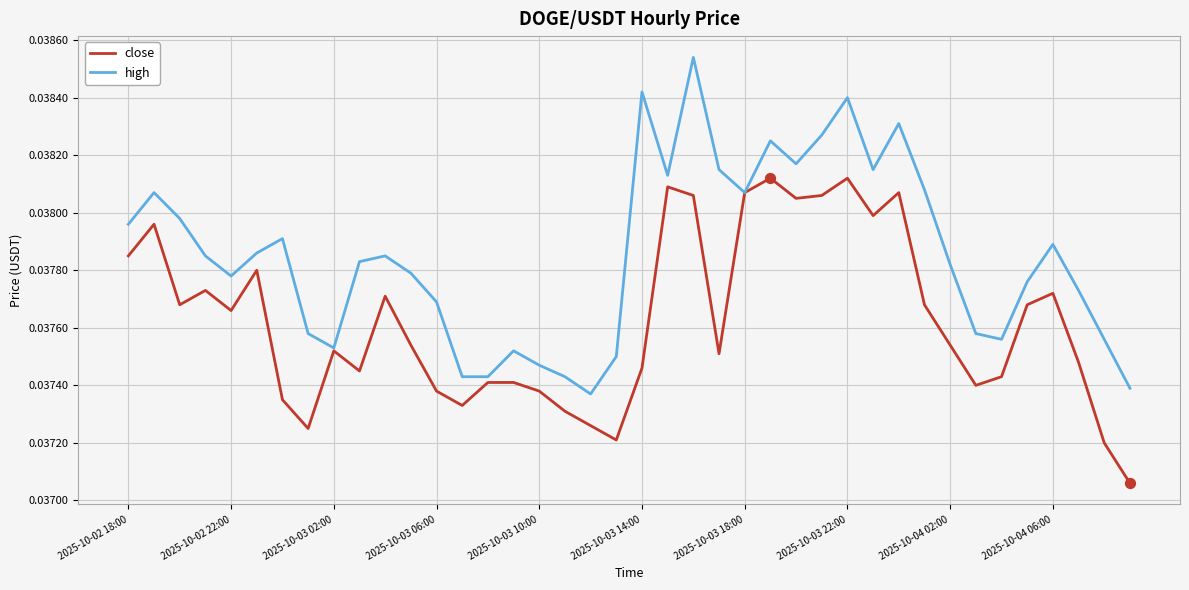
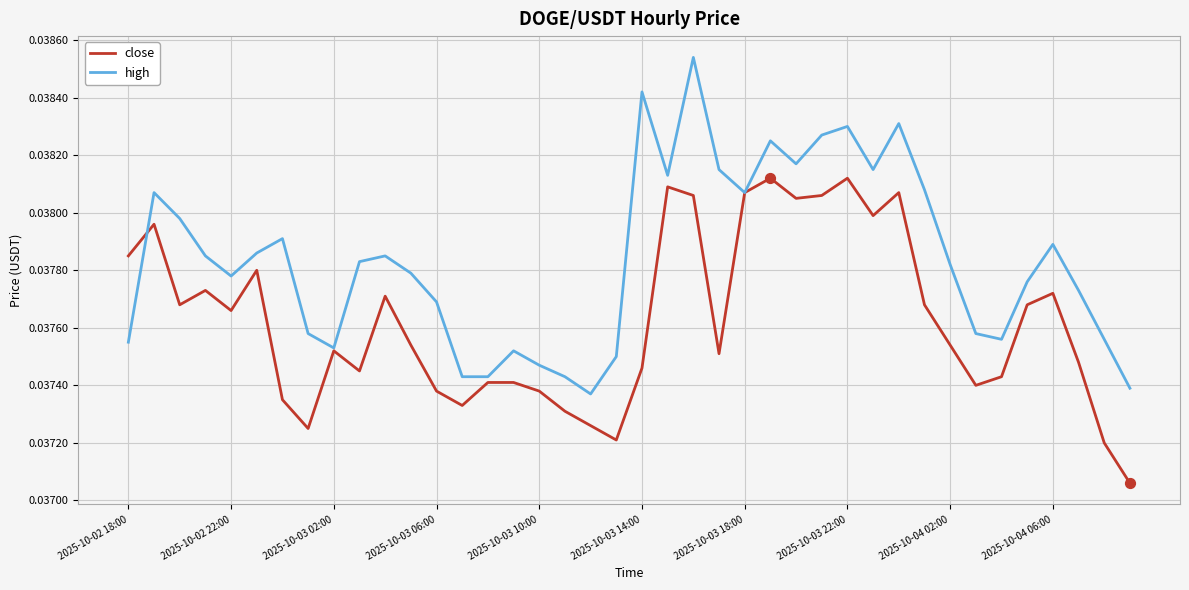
  {
    "high": {
-     "2025-10-02 18:00": 0.03796,
+     "2025-10-02 18:00": 0.03755,
      "2025-10-02 22:00": 0.03778,
      "2025-10-03 02:00": 0.03753,
      "2025-10-03 06:00": 0.03769,
      "2025-10-03 10:00": 0.03747,
      "2025-10-03 14:00": 0.03842,
-     "2025-10-03 22:00": 0.0384,
+     "2025-10-03 22:00": 0.0383,
      "2025-10-04 02:00": 0.03782,
      "2025-10-04 06:00": 0.03789
    }
  }
